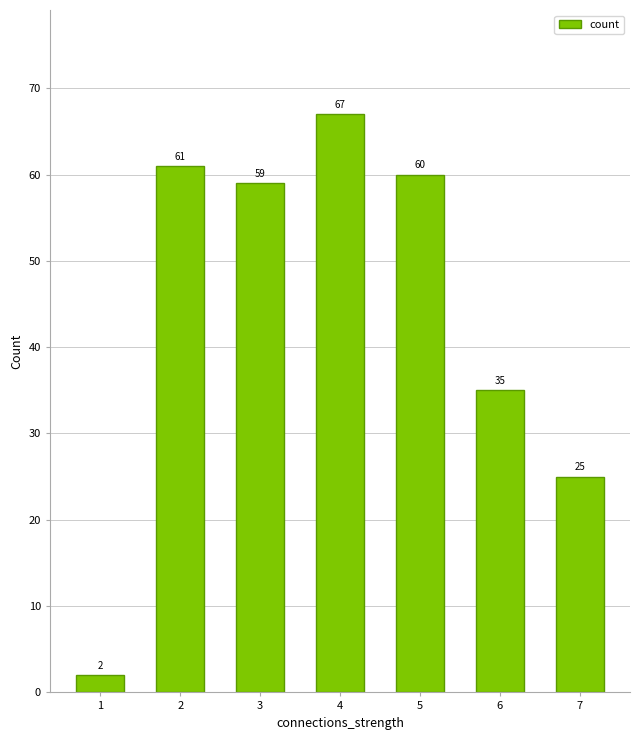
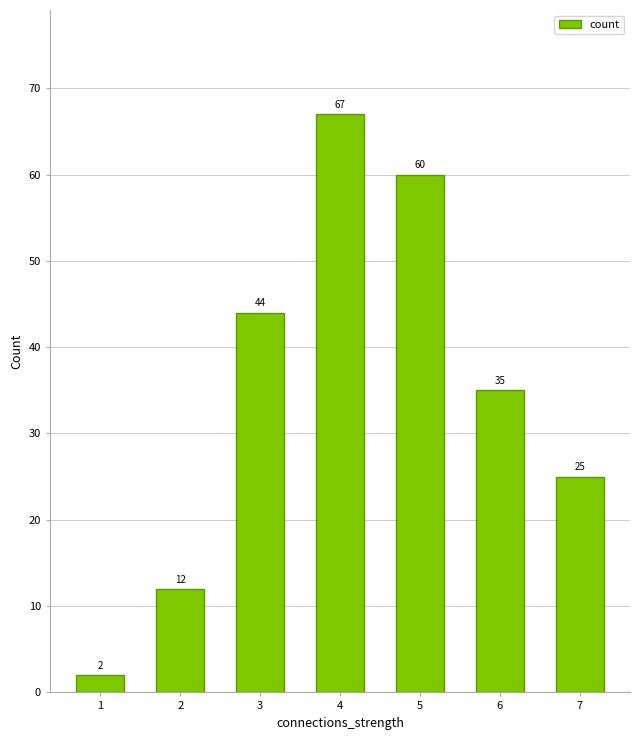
  {
    "1": 2,
-   "2": 61,
-   "3": 59,
+   "2": 12,
+   "3": 44,
    "4": 67,
    "5": 60,
    "6": 35,
    "7": 25
  }
